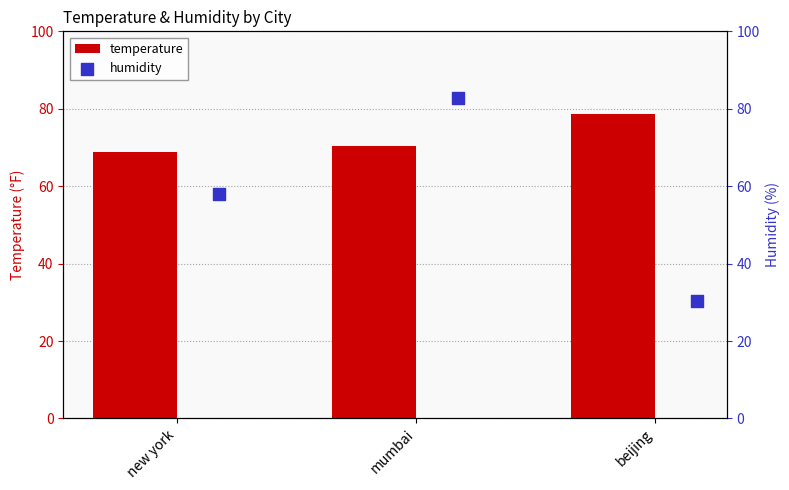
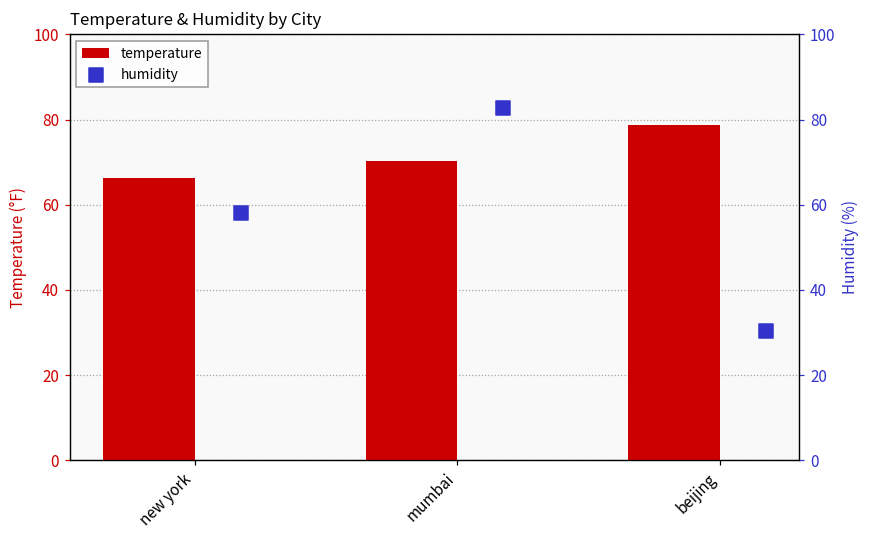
  {
    "temperature": {
-     "new york": 69,
+     "new york": 66,
      "mumbai": 70,
      "beijing": 79
    }
  }
